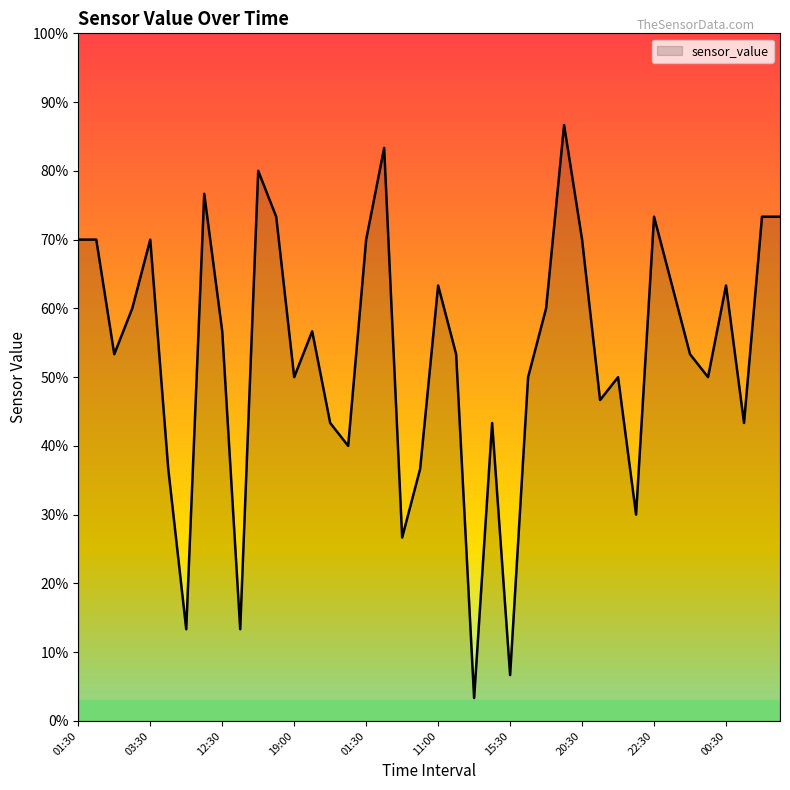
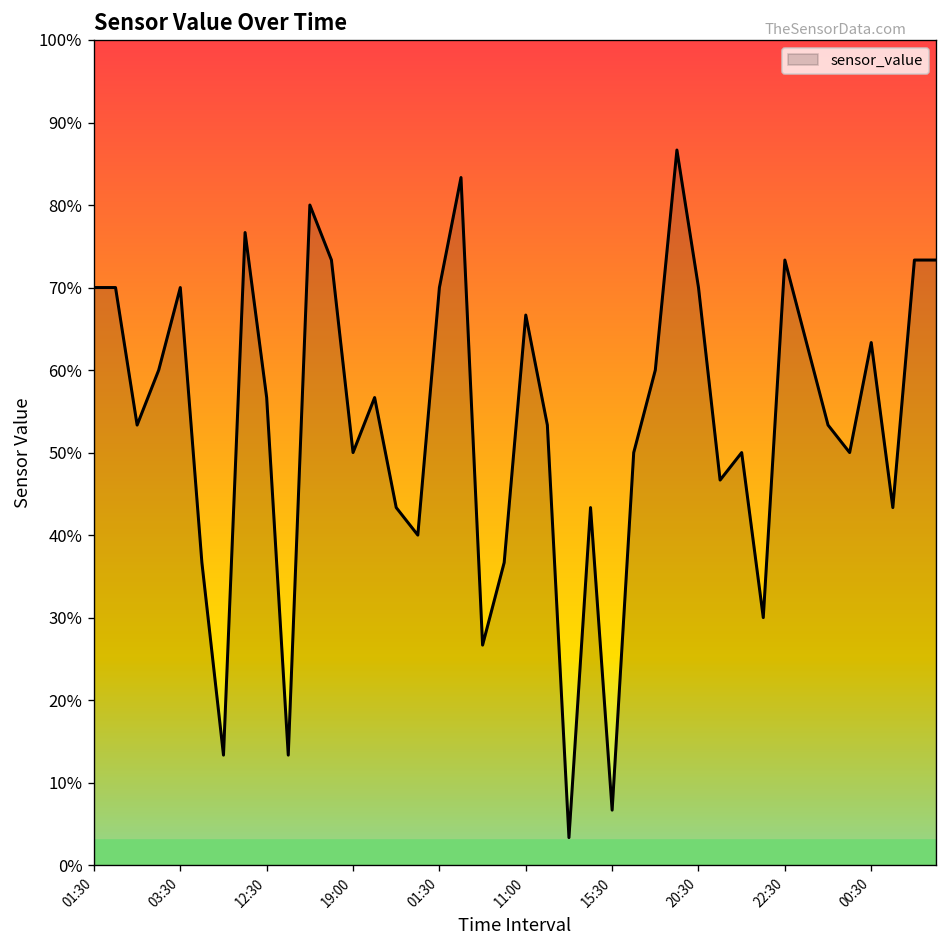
  {
-   "11:00": "63%",
+   "11:00": "67%",
    "22:30": "73%",
    "00:30": "63%"
  }
